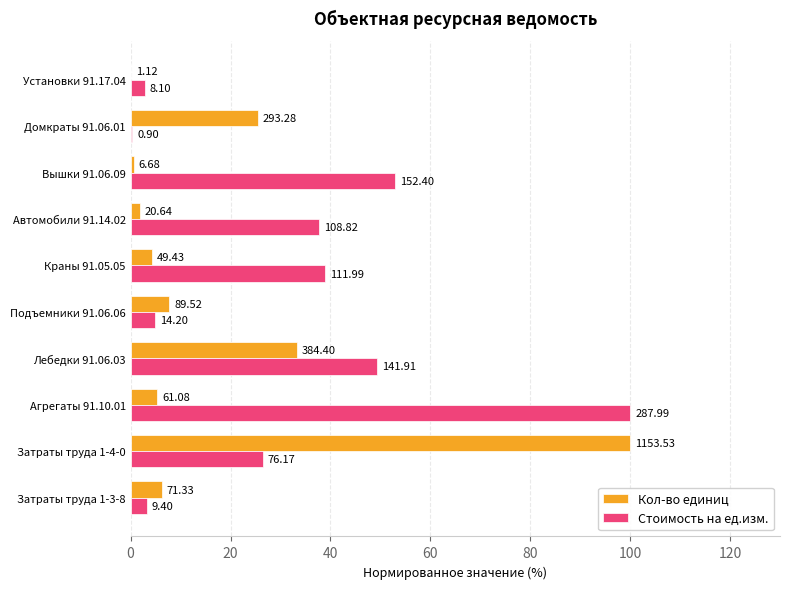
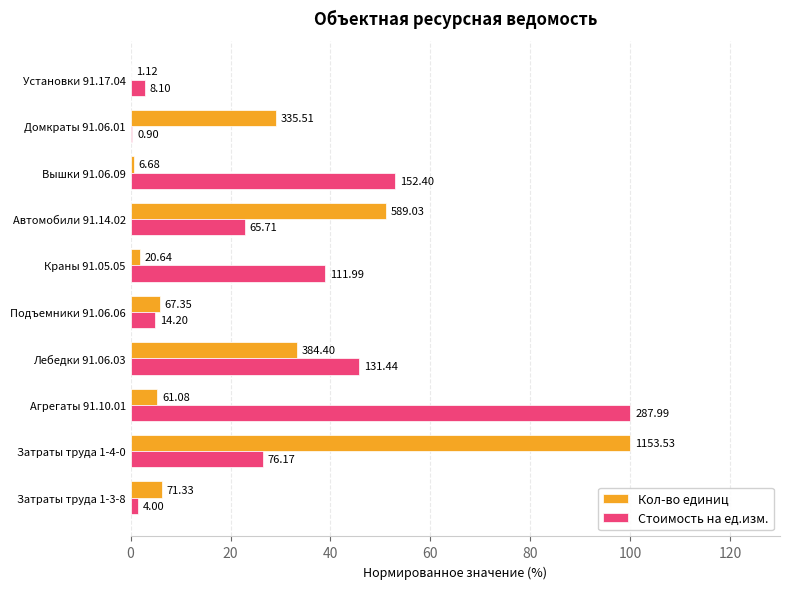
  {
    "Кол-во единиц": {
-     "Домкраты 91.06.01": 293.28,
-     "Автомобили 91.14.02": 20.64,
-     "Краны 91.05.05": 49.43,
-     "Подъемники 91.06.06": 89.52
+     "Домкраты 91.06.01": 335.51,
+     "Автомобили 91.14.02": 589.03,
+     "Краны 91.05.05": 20.64,
+     "Подъемники 91.06.06": 67.35
    },
    "Стоимость на ед.изм.": {
-     "Автомобили 91.14.02": 108.82,
-     "Лебедки 91.06.03": 141.91,
-     "Затраты труда 1-3-8": 9.40
+     "Автомобили 91.14.02": 65.71,
+     "Лебедки 91.06.03": 131.44,
+     "Затраты труда 1-3-8": 4.00
    }
  }
